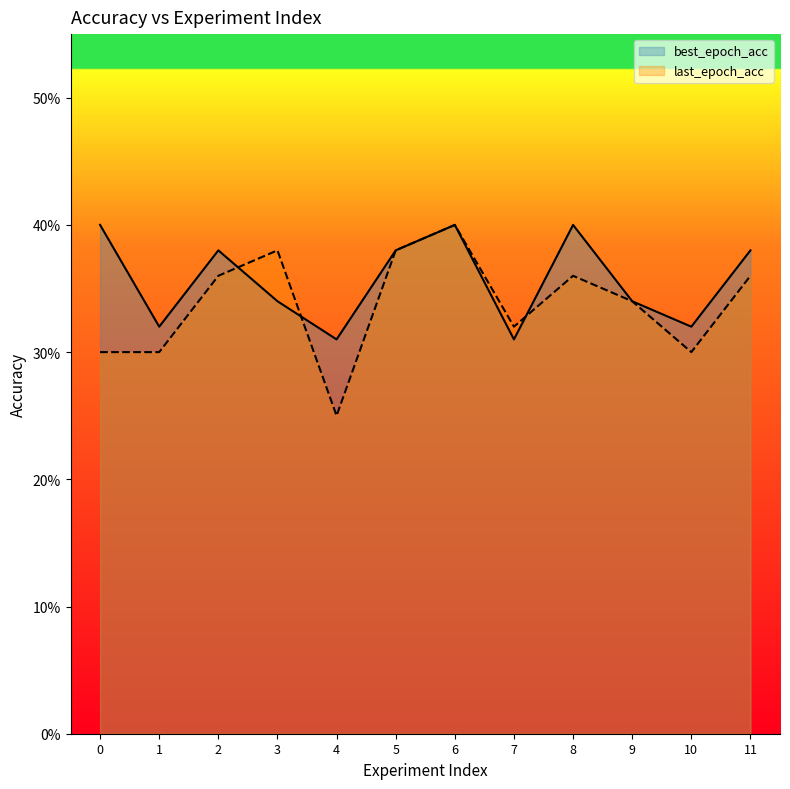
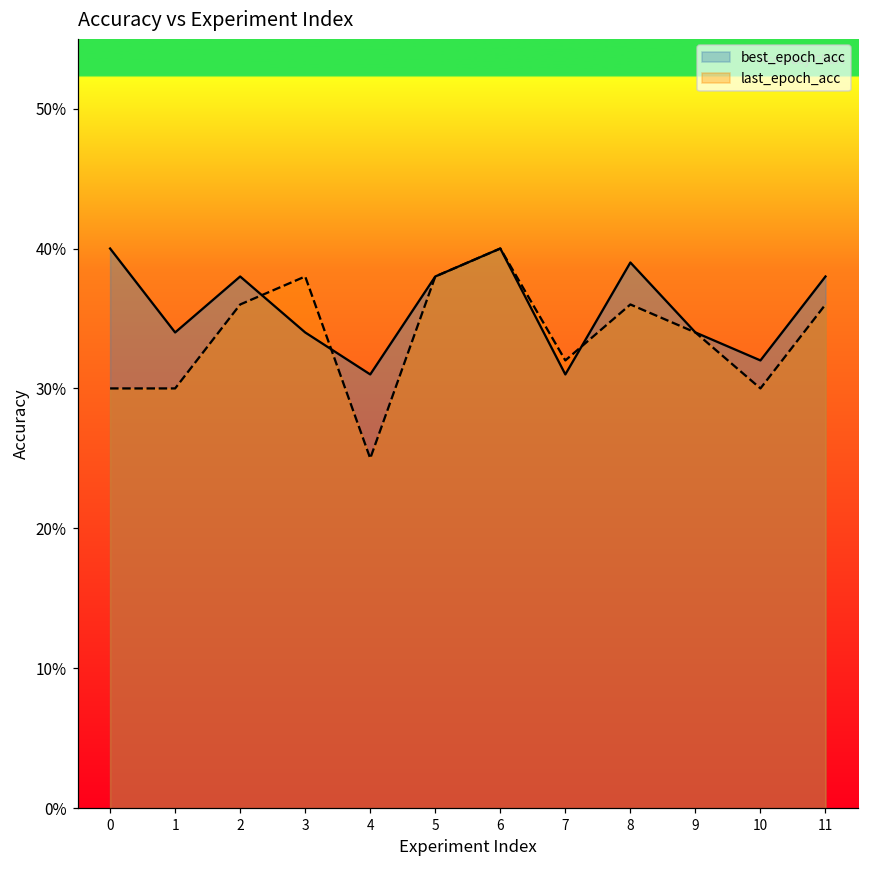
  {
    "best_epoch_acc": {
      "0": "40.0%",
-     "1": "32.0%",
+     "1": "34.0%",
      "2": "38.0%",
      "3": "34.0%",
      "4": "31.0%",
      "7": "31.0%",
-     "8": "40.0%",
+     "8": "39.0%",
      "10": "32.0%",
      "11": "38.0%"
    },
    "last_epoch_acc": {
      "0": "30.0%",
      "1": "30.0%",
      "2": "36.0%",
      "3": "38.0%",
      "4": "25.0%",
      "7": "32.0%",
      "8": "36.0%",
      "10": "30.0%",
      "11": "36.0%"
    }
  }
